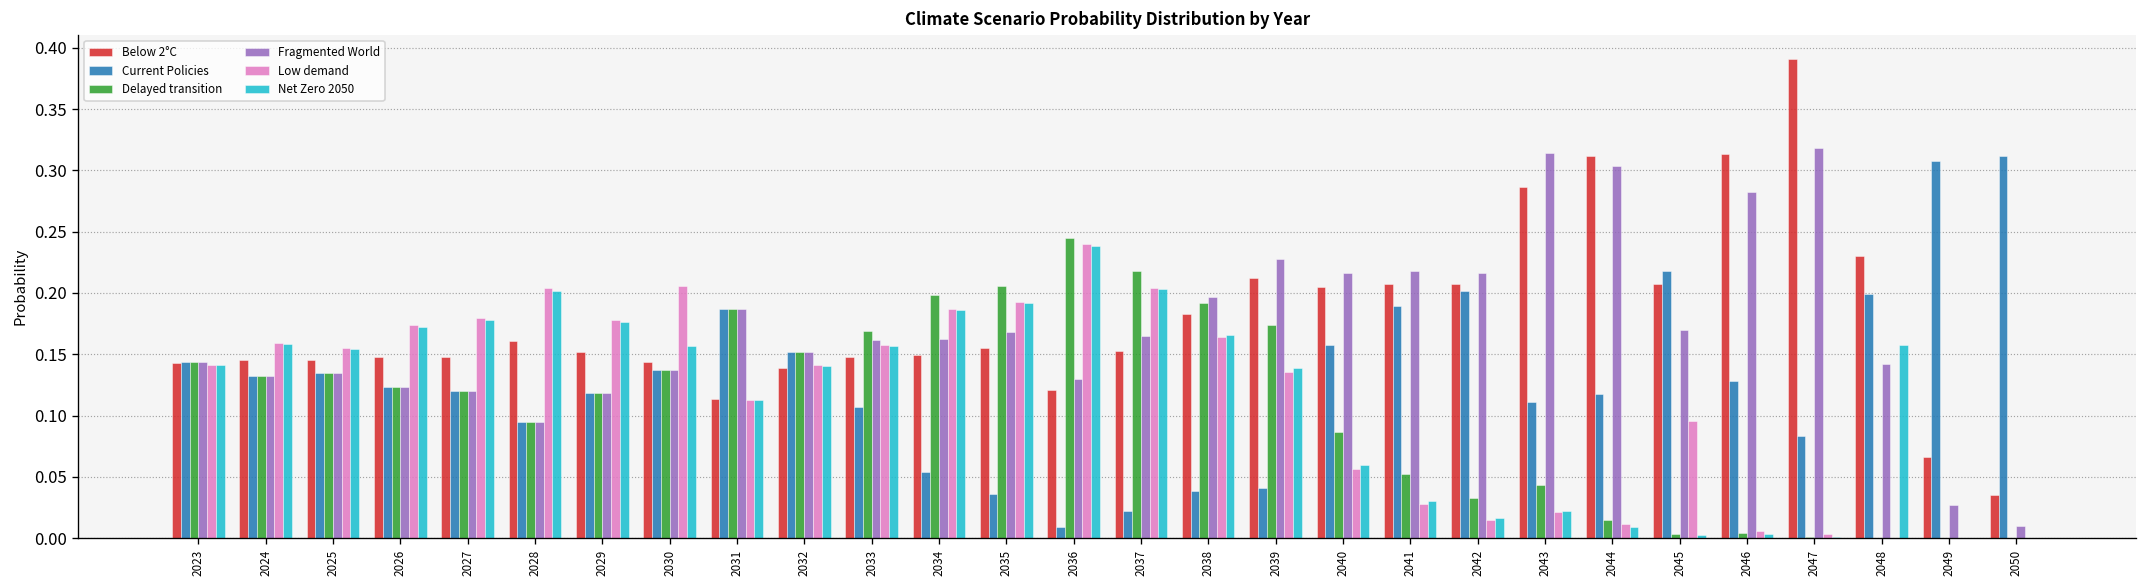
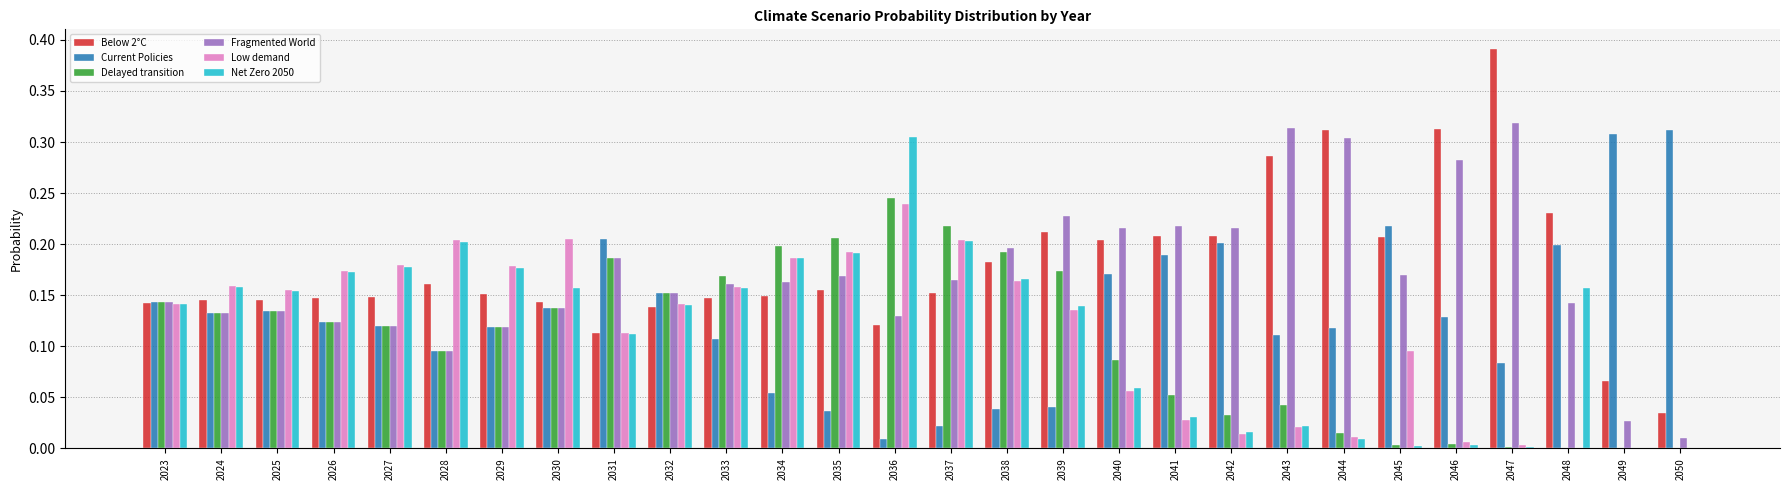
  {
    "Below 2°C": {
      "2023": 0.143,
      "2024": 0.146,
      "2025": 0.145,
      "2026": 0.147,
      "2027": 0.148,
      "2028": 0.161,
      "2029": 0.152,
      "2030": 0.143,
      "2031": 0.113,
      "2032": 0.138,
      "2033": 0.147,
      "2034": 0.149,
      "2035": 0.155,
      "2036": 0.121,
      "2037": 0.152,
      "2038": 0.183,
      "2039": 0.212,
      "2040": 0.204,
      "2041": 0.208,
      "2042": 0.207,
      "2043": 0.287,
      "2044": 0.311,
      "2045": 0.207,
      "2046": 0.313,
      "2047": 0.391,
      "2048": 0.230,
      "2049": 0.066,
      "2050": 0.035
    },
    "Current Policies": {
      "2023": 0.144,
      "2024": 0.132,
      "2025": 0.135,
      "2026": 0.123,
      "2027": 0.120,
      "2028": 0.095,
      "2029": 0.119,
      "2030": 0.137,
-     "2031": 0.187,
+     "2031": 0.205,
      "2032": 0.152,
      "2033": 0.107,
      "2034": 0.054,
      "2035": 0.036,
      "2036": 0.009,
      "2037": 0.022,
      "2038": 0.038,
      "2039": 0.041,
-     "2040": 0.158,
+     "2040": 0.171,
      "2041": 0.189,
      "2042": 0.201,
      "2043": 0.111,
      "2044": 0.117,
      "2045": 0.218,
      "2046": 0.128,
      "2047": 0.083,
      "2048": 0.199,
      "2049": 0.307,
      "2050": 0.312
    },
    "Delayed transition": {
      "2023": 0.144,
      "2024": 0.132,
      "2025": 0.135,
      "2026": 0.123,
      "2027": 0.120,
      "2028": 0.095,
      "2029": 0.119,
      "2030": 0.137,
      "2031": 0.187,
      "2032": 0.152,
      "2033": 0.169,
      "2034": 0.198,
      "2035": 0.206,
      "2036": 0.245,
      "2037": 0.218,
      "2038": 0.192,
      "2039": 0.174,
      "2040": 0.087,
      "2041": 0.053,
      "2042": 0.033,
      "2043": 0.043,
      "2044": 0.015,
      "2045": 0.003,
      "2046": 0.004
    },
    "Fragmented World": {
      "2023": 0.144,
      "2024": 0.132,
      "2025": 0.135,
      "2026": 0.123,
      "2027": 0.120,
      "2028": 0.095,
      "2029": 0.119,
      "2030": 0.137,
      "2031": 0.187,
      "2032": 0.152,
      "2033": 0.161,
      "2034": 0.163,
      "2035": 0.169,
      "2036": 0.130,
      "2037": 0.165,
      "2038": 0.197,
      "2039": 0.228,
      "2040": 0.216,
      "2041": 0.218,
      "2042": 0.216,
      "2043": 0.314,
      "2044": 0.304,
      "2045": 0.170,
      "2046": 0.282,
      "2047": 0.318,
      "2048": 0.142,
      "2049": 0.027,
      "2050": 0.010
    },
    "Low demand": {
      "2023": 0.141,
      "2024": 0.159,
      "2025": 0.155,
      "2026": 0.174,
      "2027": 0.180,
      "2028": 0.204,
      "2029": 0.178,
      "2030": 0.205,
      "2031": 0.113,
      "2032": 0.141,
      "2033": 0.158,
      "2034": 0.187,
      "2035": 0.193,
      "2036": 0.240,
      "2037": 0.204,
      "2038": 0.164,
      "2039": 0.136,
      "2040": 0.057,
      "2041": 0.028,
      "2042": 0.015,
      "2043": 0.021,
      "2044": 0.011,
      "2045": 0.096,
      "2046": 0.006,
      "2047": 0.003
    },
    "Net Zero 2050": {
      "2023": 0.141,
      "2024": 0.158,
      "2025": 0.154,
      "2026": 0.172,
      "2027": 0.178,
      "2028": 0.202,
      "2029": 0.177,
      "2030": 0.157,
      "2031": 0.112,
      "2032": 0.141,
      "2033": 0.157,
      "2034": 0.186,
      "2035": 0.192,
-     "2036": 0.238,
+     "2036": 0.305,
      "2037": 0.203,
      "2038": 0.166,
      "2039": 0.139,
      "2040": 0.059,
      "2041": 0.031,
      "2042": 0.016,
      "2043": 0.022,
      "2044": 0.009,
      "2046": 0.003,
      "2048": 0.157
    }
  }
